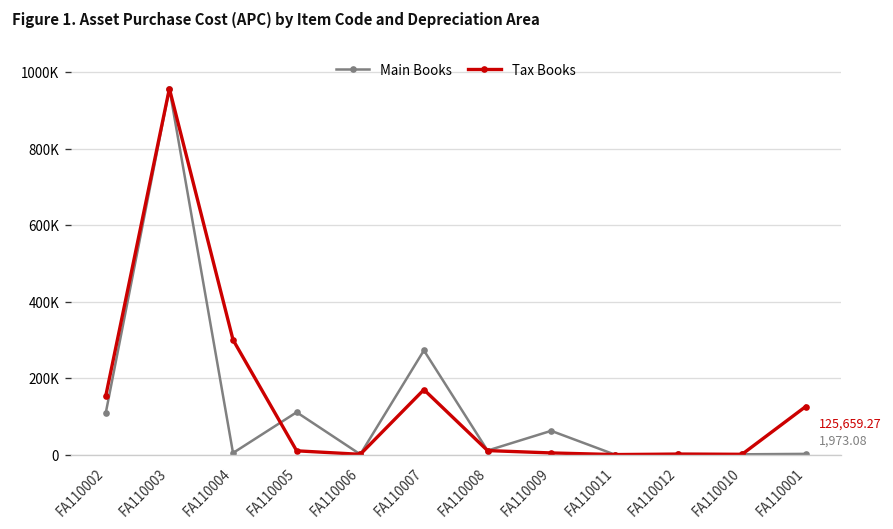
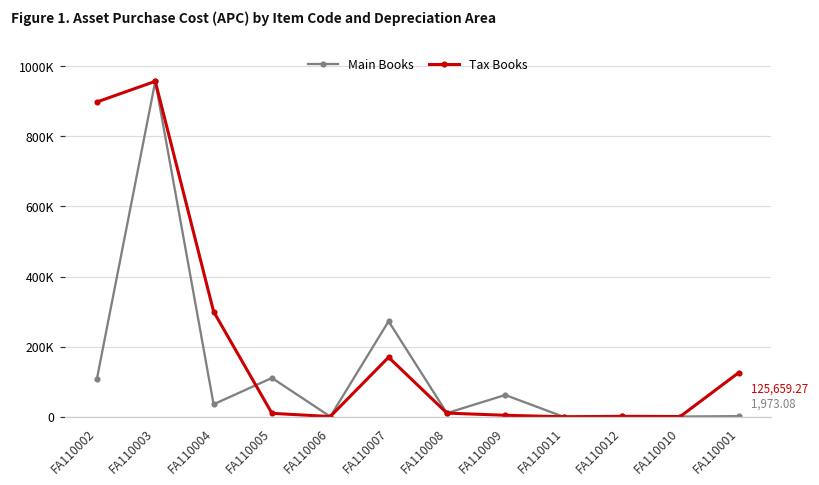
  {
    "Main Books": {
      "FA110002": 110000,
-     "FA110004": 0,
+     "FA110004": 40000,
      "FA110005": 110000,
      "FA110007": 270000,
      "FA110009": 60000
    },
    "Tax Books": {
-     "FA110002": 150000,
+     "FA110002": 900000,
      "FA110004": 300000,
      "FA110005": 10000,
      "FA110007": 170000,
      "FA110009": 0
    }
  }
